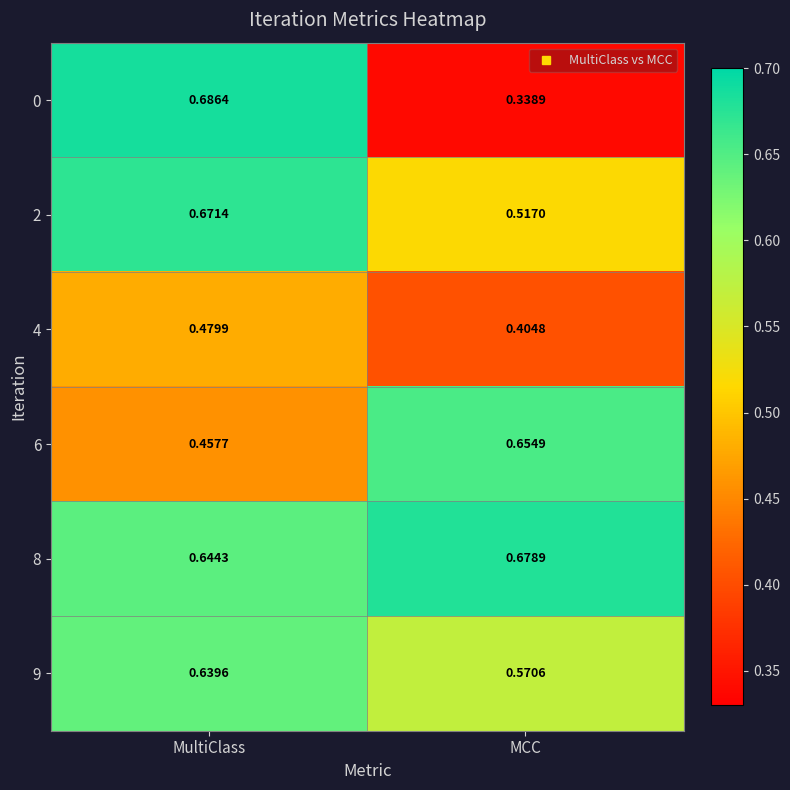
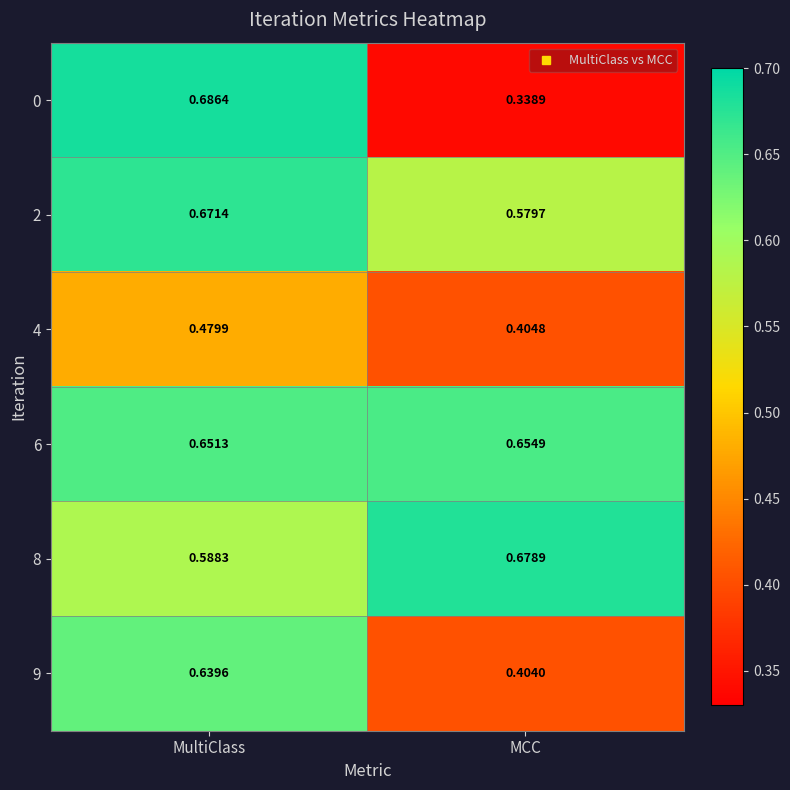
  {
    "0": {
      "MultiClass": 0.6864,
      "MCC": 0.3389
    },
    "2": {
      "MultiClass": 0.6714,
-     "MCC": 0.5170
+     "MCC": 0.5797
    },
    "4": {
      "MultiClass": 0.4799,
      "MCC": 0.4048
    },
    "6": {
-     "MultiClass": 0.4577,
+     "MultiClass": 0.6513,
      "MCC": 0.6549
    },
    "8": {
-     "MultiClass": 0.6443,
+     "MultiClass": 0.5883,
      "MCC": 0.6789
    },
    "9": {
      "MultiClass": 0.6396,
-     "MCC": 0.5706
+     "MCC": 0.4040
    }
  }
